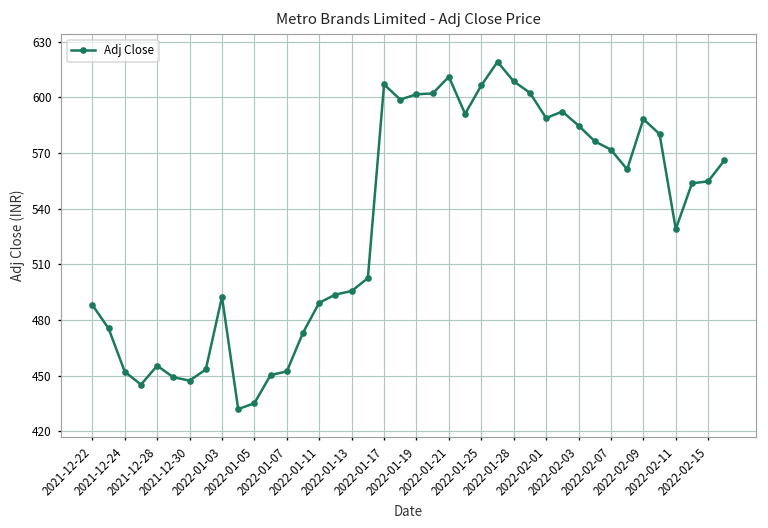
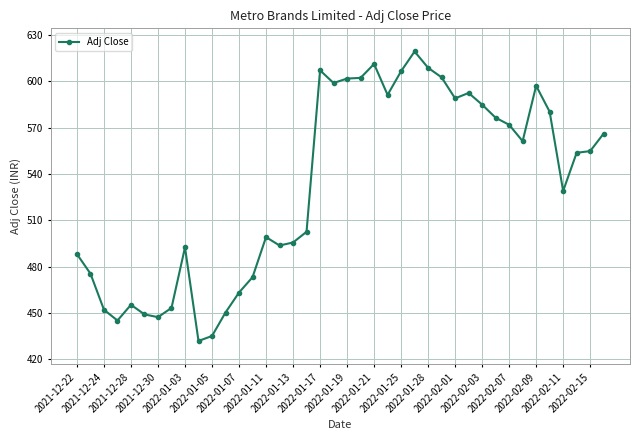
  {
    "2021-12-22": 488,
    "2021-12-24": 452,
    "2021-12-28": 455,
    "2021-12-30": 447,
    "2022-01-03": 493,
    "2022-01-05": 435,
-   "2022-01-07": 452,
-   "2022-01-11": 489,
+   "2022-01-07": 463,
+   "2022-01-11": 499,
    "2022-01-13": 496,
    "2022-01-17": 607,
    "2022-01-19": 602,
    "2022-01-21": 611,
    "2022-01-25": 606,
    "2022-01-28": 609,
    "2022-02-01": 589,
    "2022-02-03": 585,
    "2022-02-07": 572,
-   "2022-02-09": 588,
+   "2022-02-09": 597,
    "2022-02-11": 529,
    "2022-02-15": 555
  }
